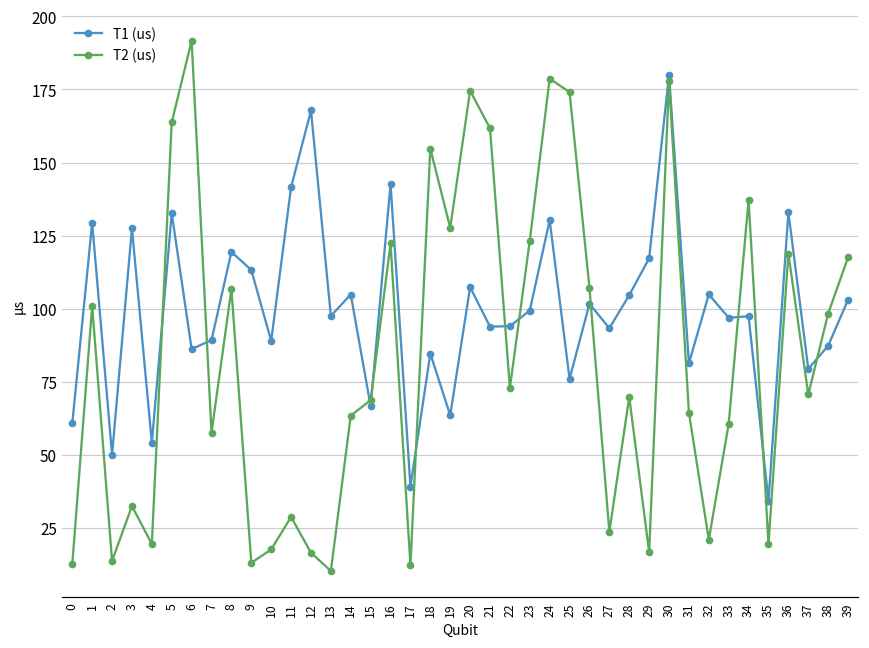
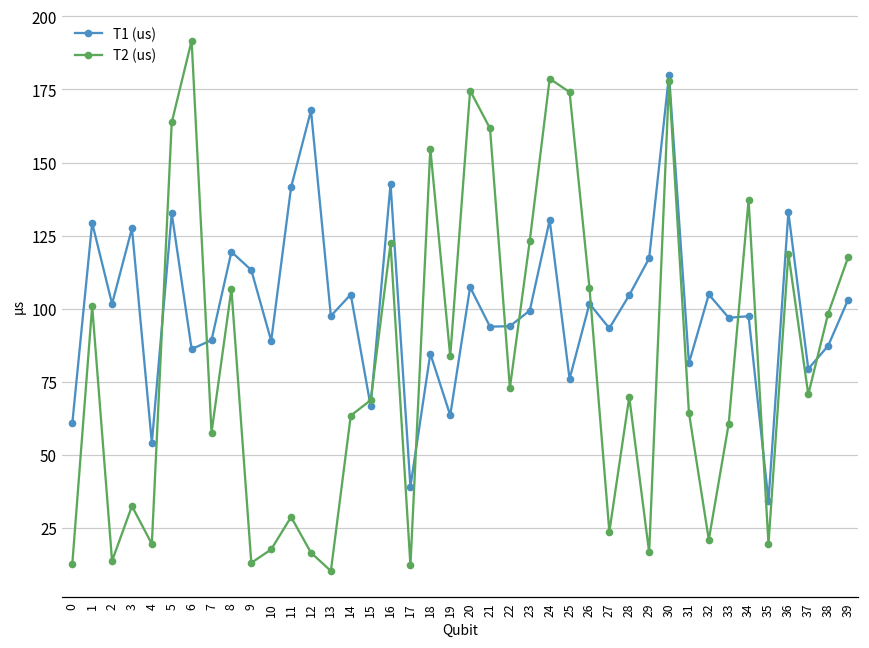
  {
    "T1 (us)": {
      "0": 61,
      "1": 129,
-     "2": 50,
+     "2": 102,
      "3": 128,
      "4": 54,
      "5": 133,
      "6": 86,
      "7": 89,
      "8": 119,
      "9": 113,
      "10": 89,
      "11": 142,
      "12": 168,
      "13": 98,
      "14": 105,
      "15": 67,
      "16": 143,
      "17": 39,
      "18": 85,
      "19": 64,
      "20": 107,
      "21": 94,
      "22": 94,
      "23": 99,
      "24": 130,
      "25": 76,
      "26": 102,
      "27": 93,
      "28": 105,
      "29": 117,
      "30": 180,
      "31": 81,
      "32": 105,
      "33": 97,
      "34": 97,
      "35": 34,
      "36": 133,
      "37": 79,
      "38": 87,
      "39": 103
    },
    "T2 (us)": {
      "0": 13,
      "1": 101,
      "2": 14,
      "3": 33,
      "4": 20,
      "5": 164,
      "6": 192,
      "7": 58,
      "8": 107,
      "9": 13,
      "10": 18,
      "11": 29,
      "12": 17,
      "13": 10,
      "14": 63,
      "15": 69,
      "16": 122,
      "17": 12,
      "18": 155,
-     "19": 128,
+     "19": 84,
      "20": 175,
      "21": 162,
      "22": 73,
      "23": 123,
      "24": 179,
      "25": 174,
      "26": 107,
      "27": 24,
      "28": 70,
      "29": 17,
      "30": 178,
      "31": 65,
      "32": 21,
      "33": 61,
      "34": 137,
      "35": 20,
      "36": 119,
      "37": 71,
      "38": 98,
      "39": 118
    }
  }
